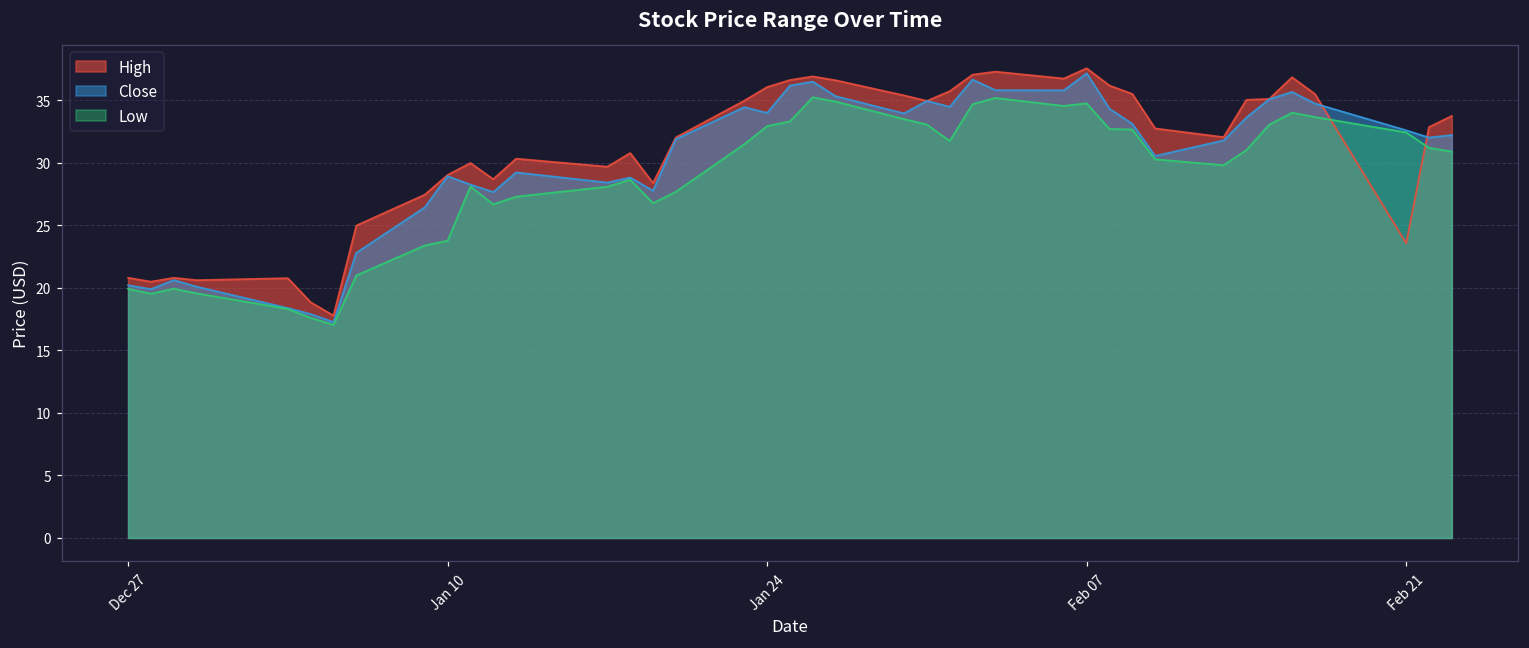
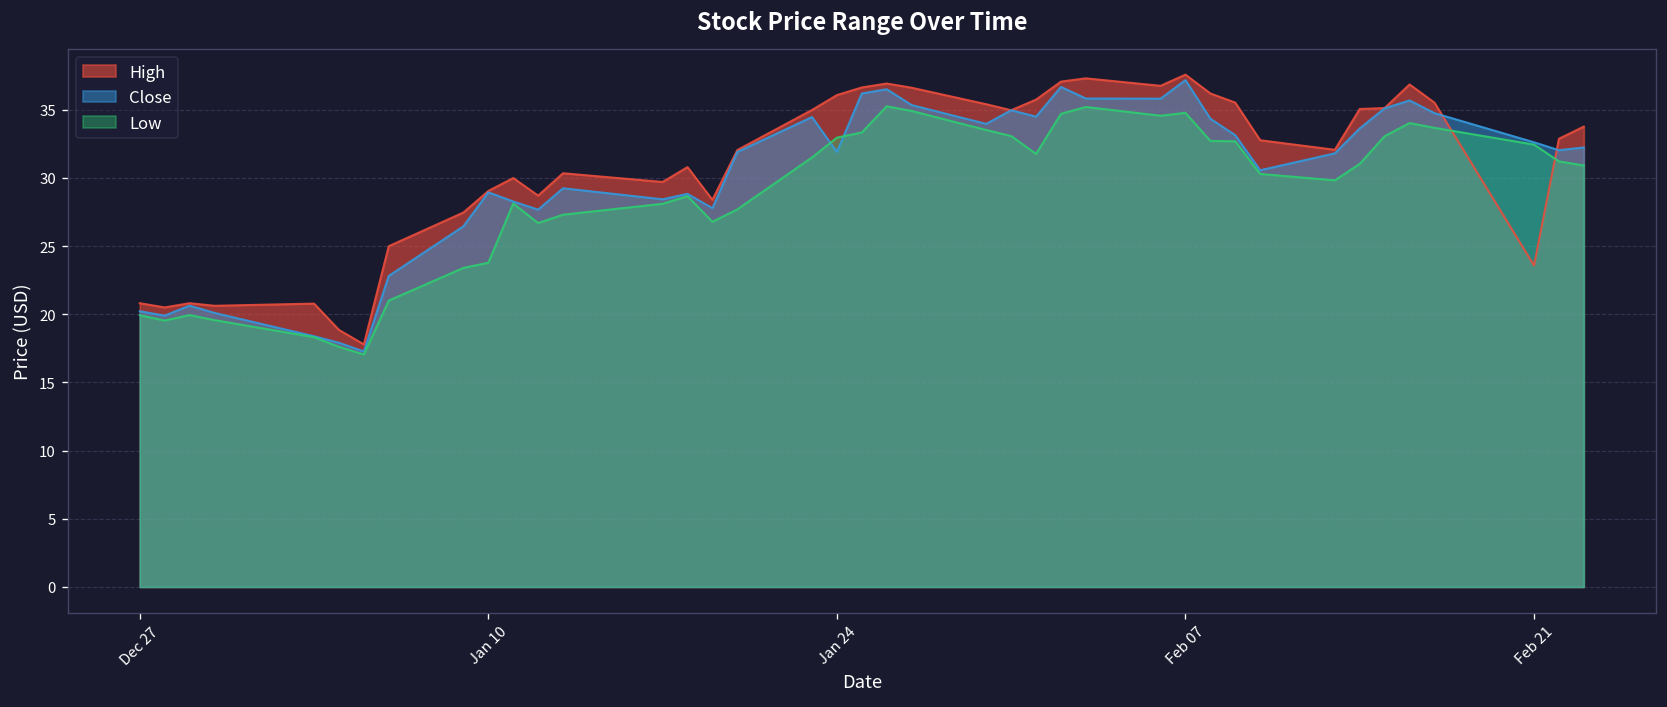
  {
    "High": {
      "Dec 27": 20.8,
      "Jan 24": 36.1,
      "Feb 07": 37.6,
      "Feb 21": 23.6
    },
    "Close": {
      "Dec 27": 20.2,
-     "Jan 24": 34.0,
+     "Jan 24": 31.9,
      "Feb 07": 37.2
    },
    "Low": {
      "Dec 27": 19.9,
      "Jan 10": 23.8,
      "Jan 24": 33.0,
      "Feb 07": 34.8
    }
  }
